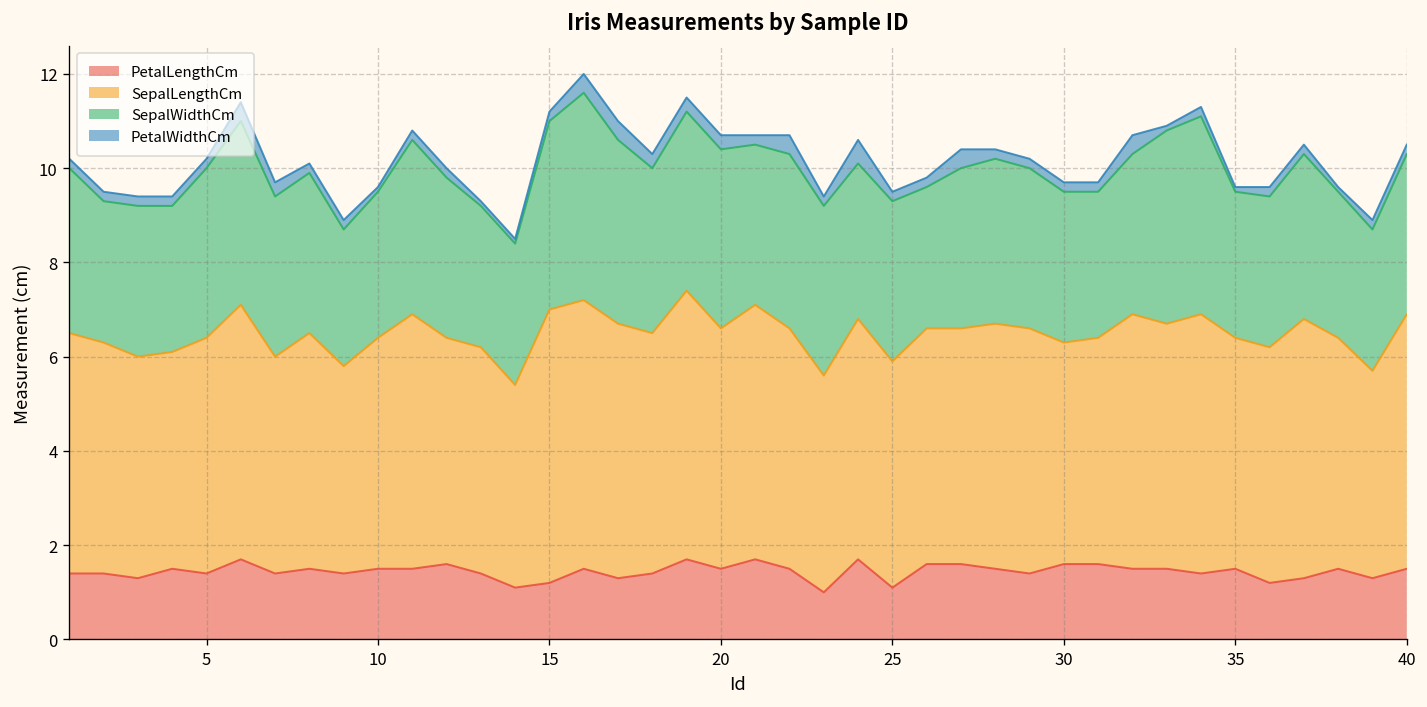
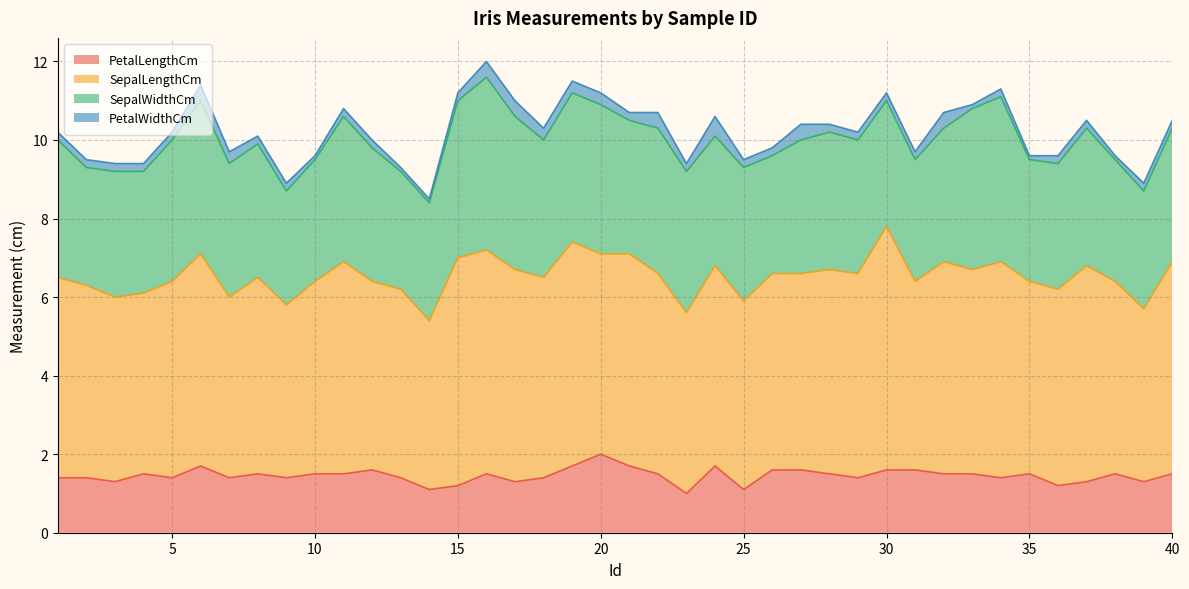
  {
    "PetalLengthCm": {
      "5": 1.4,
      "10": 1.5,
      "15": 1.2,
-     "20": 1.5,
+     "20": 2.0,
      "25": 1.1,
      "30": 1.6,
      "35": 1.5,
      "40": 1.5
    },
    "SepalLengthCm": {
      "5": 5.0,
      "10": 4.9,
      "15": 5.8,
      "20": 5.1,
      "25": 4.8,
-     "30": 4.7,
+     "30": 6.2,
      "35": 4.9,
      "40": 5.4
    },
    "SepalWidthCm": {
      "5": 3.6,
      "10": 3.1,
      "15": 4.0,
      "20": 3.8,
      "25": 3.4,
      "30": 3.2,
      "35": 3.1,
      "40": 3.4
    },
    "PetalWidthCm": {
      "10": 0.1,
      "15": 0.2,
      "20": 0.3,
      "25": 0.2,
      "30": 0.2,
      "35": 0.1,
      "40": 0.2
    }
  }
